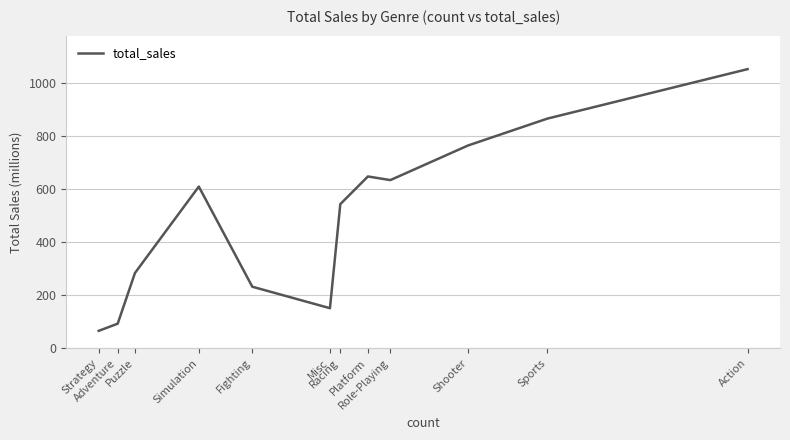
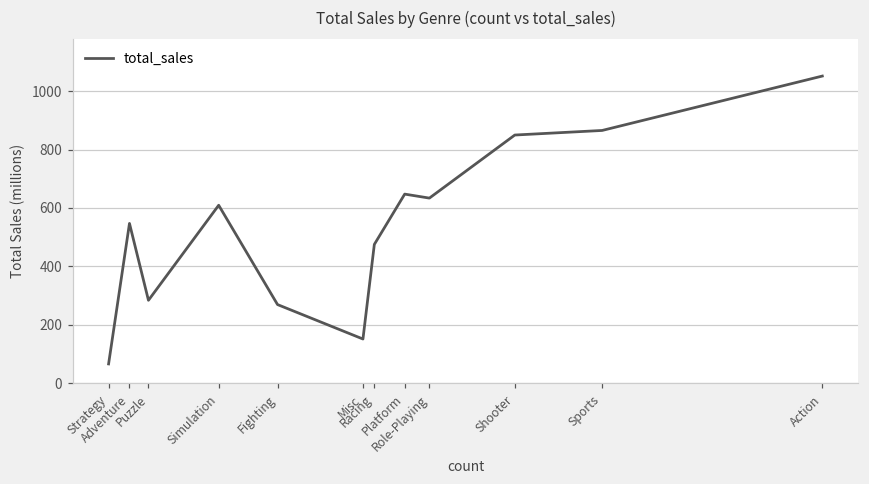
  {
    "Strategy": 70,
-   "Adventure": 90,
+   "Adventure": 550,
    "Puzzle": 280,
    "Simulation": 610,
-   "Fighting": 230,
+   "Fighting": 270,
    "Misc": 150,
-   "Racing": 540,
+   "Racing": 480,
    "Platform": 650,
    "Role-Playing": 630,
-   "Shooter": 760,
+   "Shooter": 850,
    "Sports": 870,
    "Action": 1050
  }
